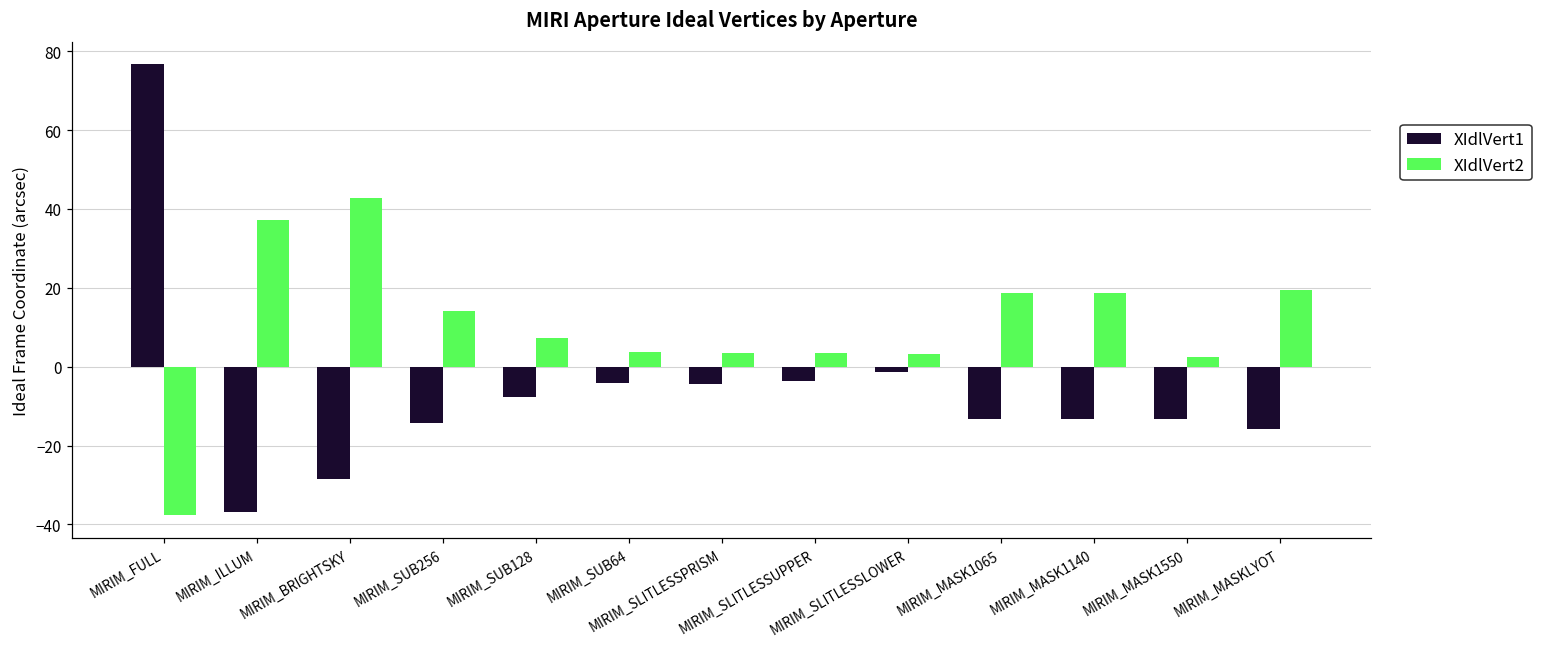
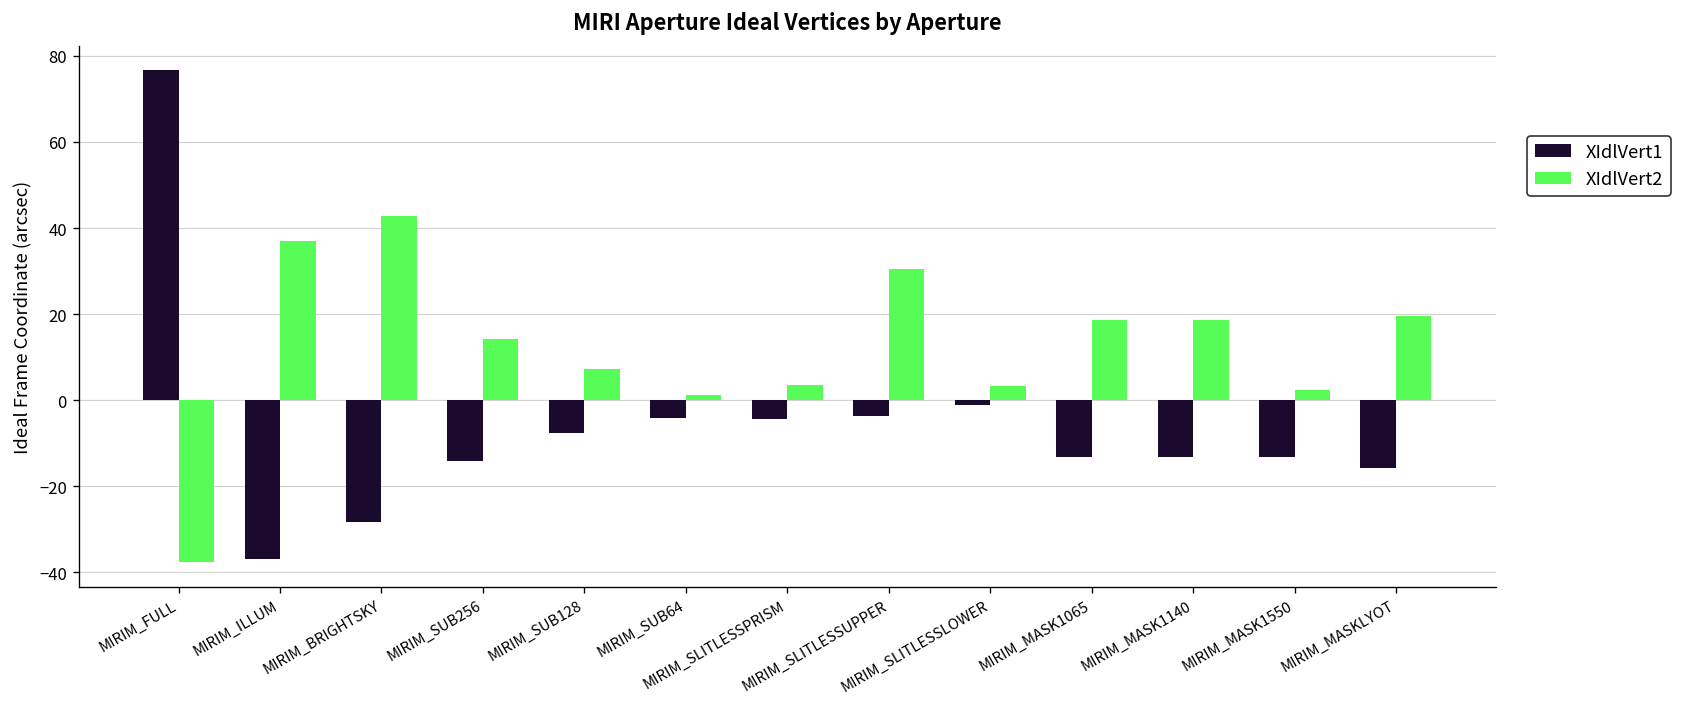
  {
    "XIdlVert1": {
      "MIRIM_FULL": 77,
      "MIRIM_ILLUM": -37,
      "MIRIM_BRIGHTSKY": -28,
      "MIRIM_SUB256": -14,
      "MIRIM_SUB128": -8,
      "MIRIM_SUB64": -4,
      "MIRIM_SLITLESSPRISM": -4,
      "MIRIM_SLITLESSUPPER": -4,
      "MIRIM_SLITLESSLOWER": -1,
      "MIRIM_MASK1065": -13,
      "MIRIM_MASK1140": -13,
      "MIRIM_MASK1550": -13,
      "MIRIM_MASKLYOT": -16
    },
    "XIdlVert2": {
      "MIRIM_FULL": -38,
      "MIRIM_ILLUM": 37,
      "MIRIM_BRIGHTSKY": 43,
      "MIRIM_SUB256": 14,
      "MIRIM_SUB128": 7,
-     "MIRIM_SUB64": 4,
+     "MIRIM_SUB64": 1,
      "MIRIM_SLITLESSPRISM": 4,
-     "MIRIM_SLITLESSUPPER": 3,
+     "MIRIM_SLITLESSUPPER": 31,
      "MIRIM_SLITLESSLOWER": 3,
      "MIRIM_MASK1065": 19,
      "MIRIM_MASK1140": 19,
      "MIRIM_MASK1550": 2,
      "MIRIM_MASKLYOT": 19
    }
  }
